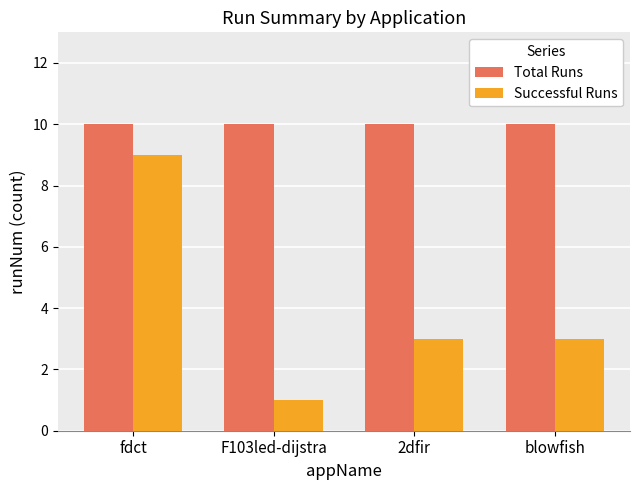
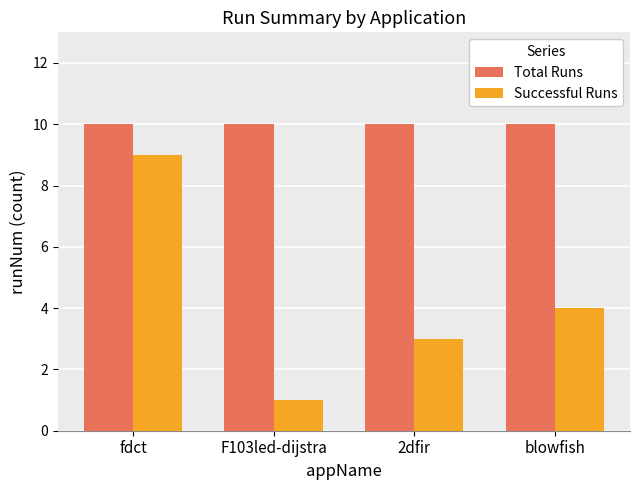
  {
    "Total Runs": {
      "fdct": 10,
      "F103led-dijstra": 10,
      "2dfir": 10,
      "blowfish": 10
    },
    "Successful Runs": {
      "fdct": 9,
      "F103led-dijstra": 1,
      "2dfir": 3,
-     "blowfish": 3
+     "blowfish": 4
    }
  }
